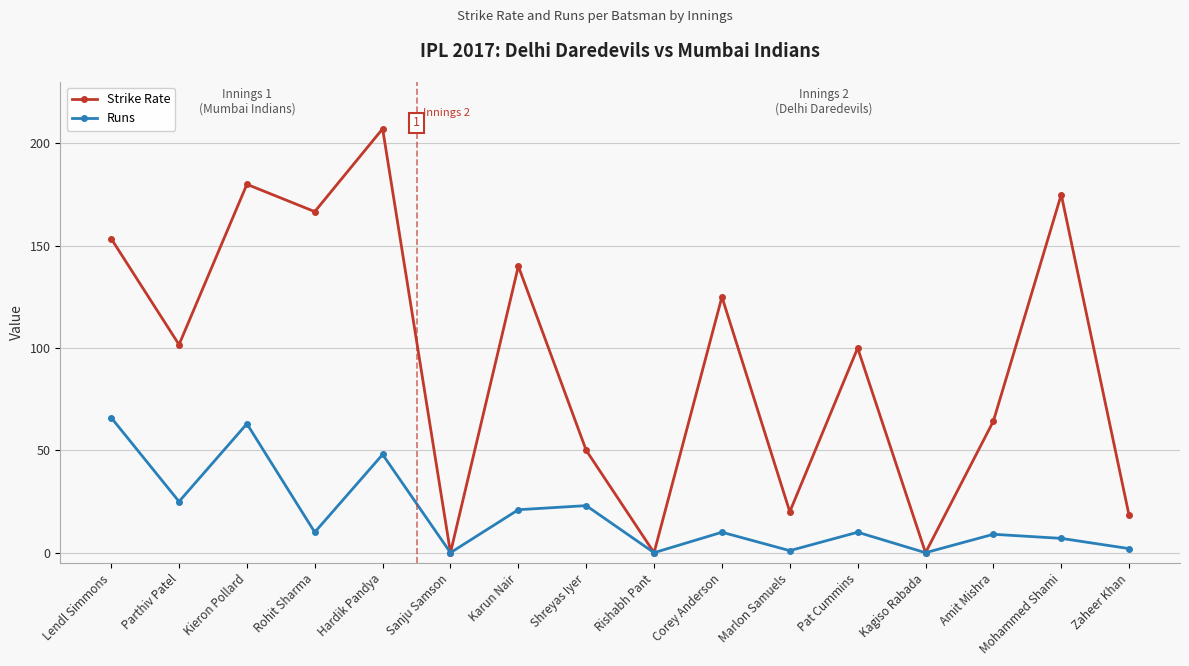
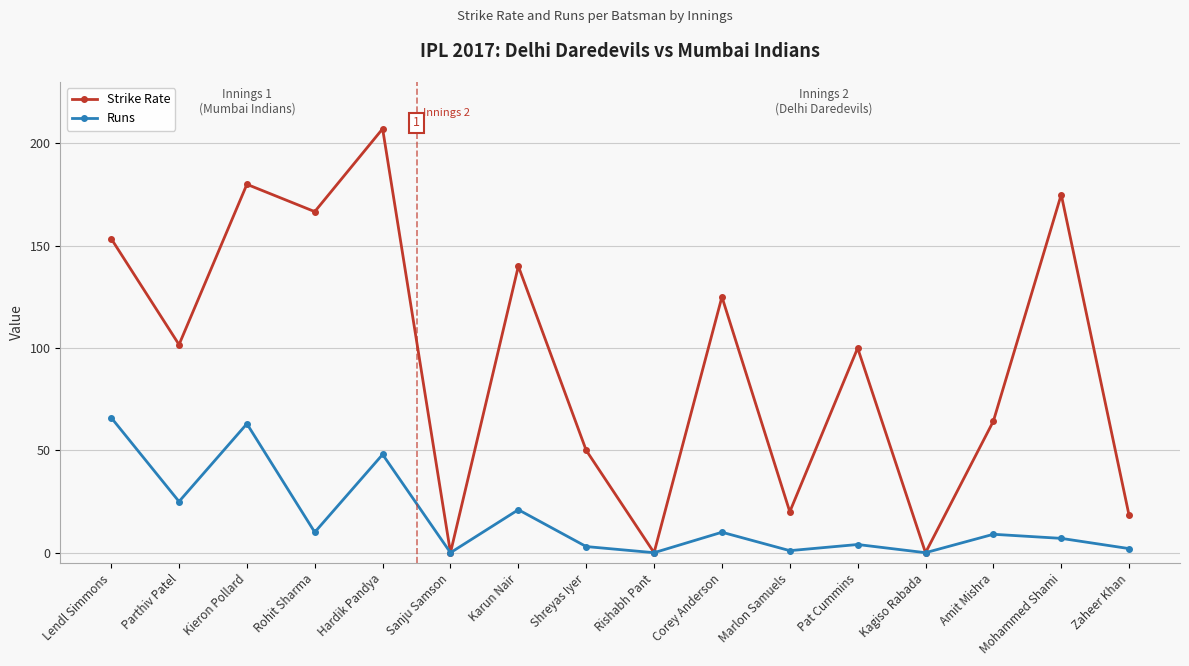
  {
    "Strike Rate": {
      "Lendl Simmons": 153,
      "Parthiv Patel": 102,
      "Kieron Pollard": 180,
      "Rohit Sharma": 167,
      "Hardik Pandya": 207,
      "Karun Nair": 140,
      "Shreyas Iyer": 50,
      "Corey Anderson": 125,
      "Marlon Samuels": 20,
      "Pat Cummins": 100,
      "Amit Mishra": 64,
      "Mohammed Shami": 175,
      "Zaheer Khan": 18
    },
    "Runs": {
      "Lendl Simmons": 66,
      "Parthiv Patel": 25,
      "Kieron Pollard": 63,
      "Rohit Sharma": 10,
      "Hardik Pandya": 48,
      "Karun Nair": 21,
-     "Shreyas Iyer": 23,
+     "Shreyas Iyer": 3,
      "Corey Anderson": 10,
      "Marlon Samuels": 1,
-     "Pat Cummins": 10,
+     "Pat Cummins": 4,
      "Amit Mishra": 9,
      "Mohammed Shami": 7,
      "Zaheer Khan": 2
    }
  }
